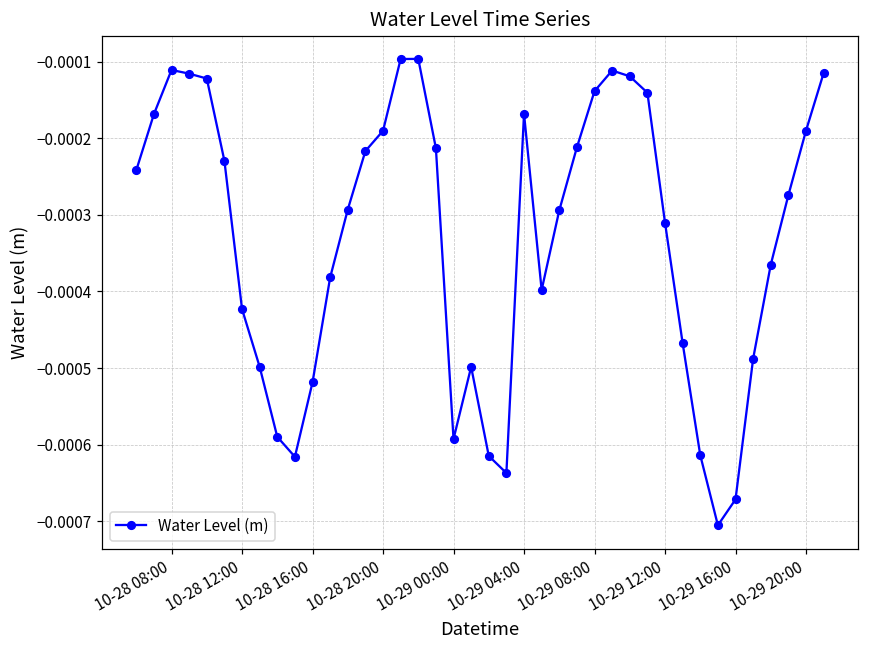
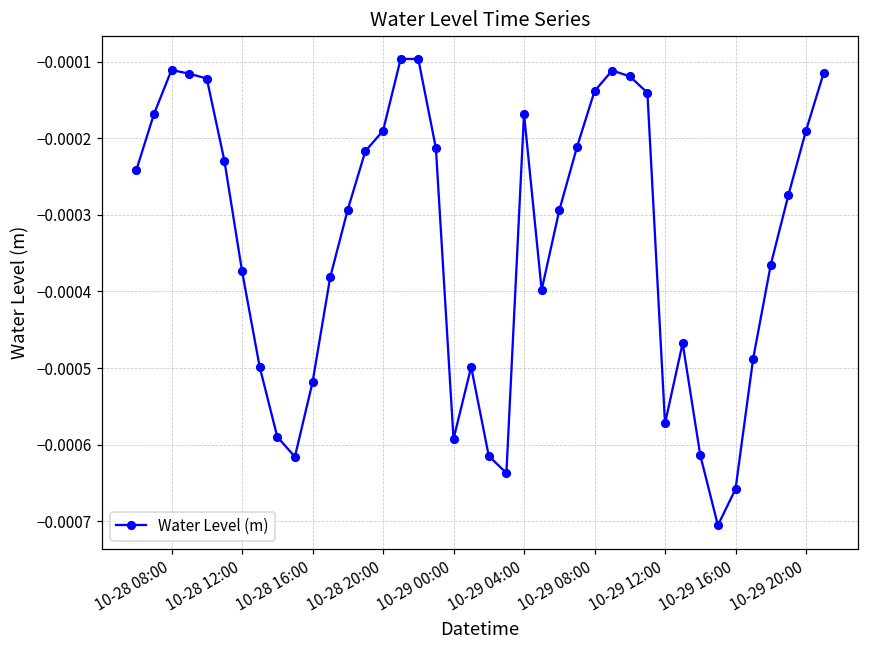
  {
    "10-28 08:00": -0.00011,
-   "10-28 12:00": -0.00042,
+   "10-28 12:00": -0.00037,
    "10-28 16:00": -0.00052,
    "10-28 20:00": -0.00019,
    "10-29 00:00": -0.00059,
    "10-29 04:00": -0.00017,
    "10-29 08:00": -0.00014,
-   "10-29 12:00": -0.00031,
-   "10-29 16:00": -0.00067,
+   "10-29 12:00": -0.00057,
+   "10-29 16:00": -0.00066,
    "10-29 20:00": -0.00019
  }
